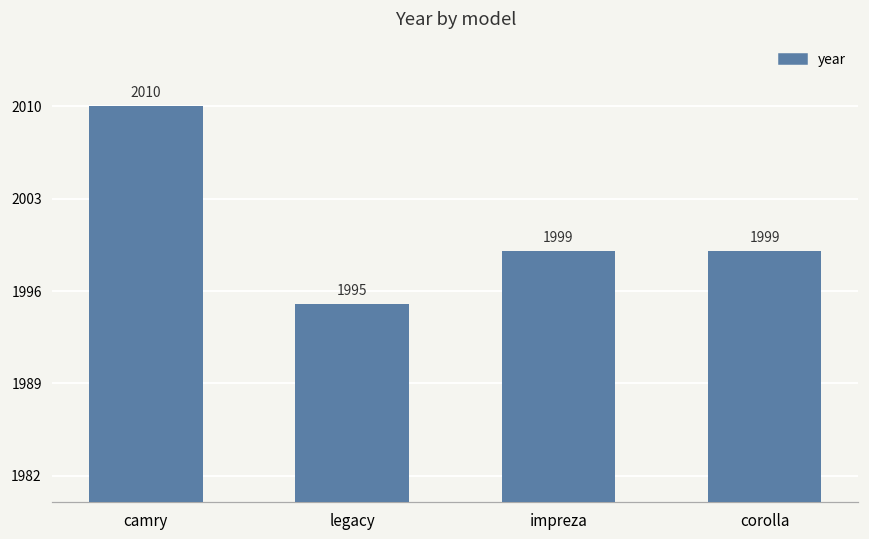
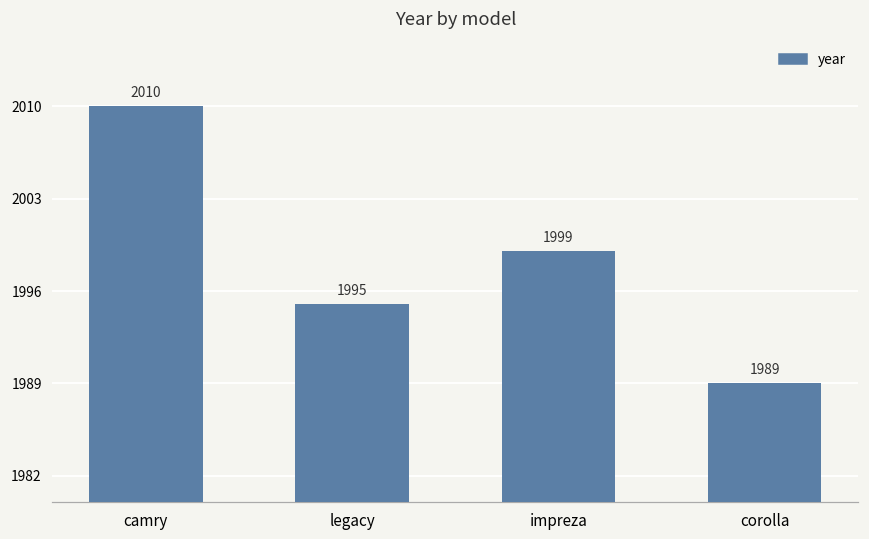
  {
    "camry": 2010,
    "legacy": 1995,
    "impreza": 1999,
-   "corolla": 1999
+   "corolla": 1989
  }
